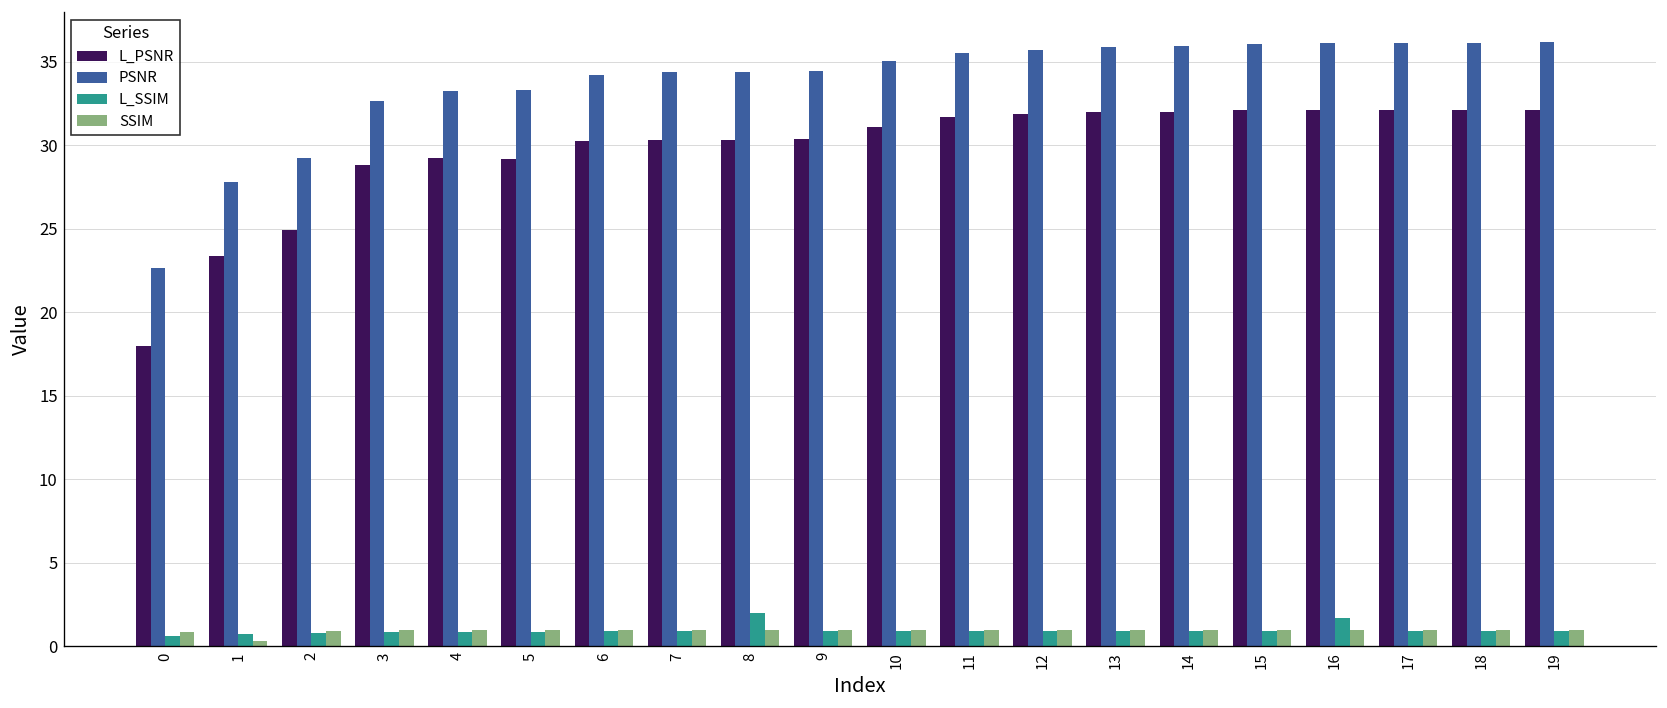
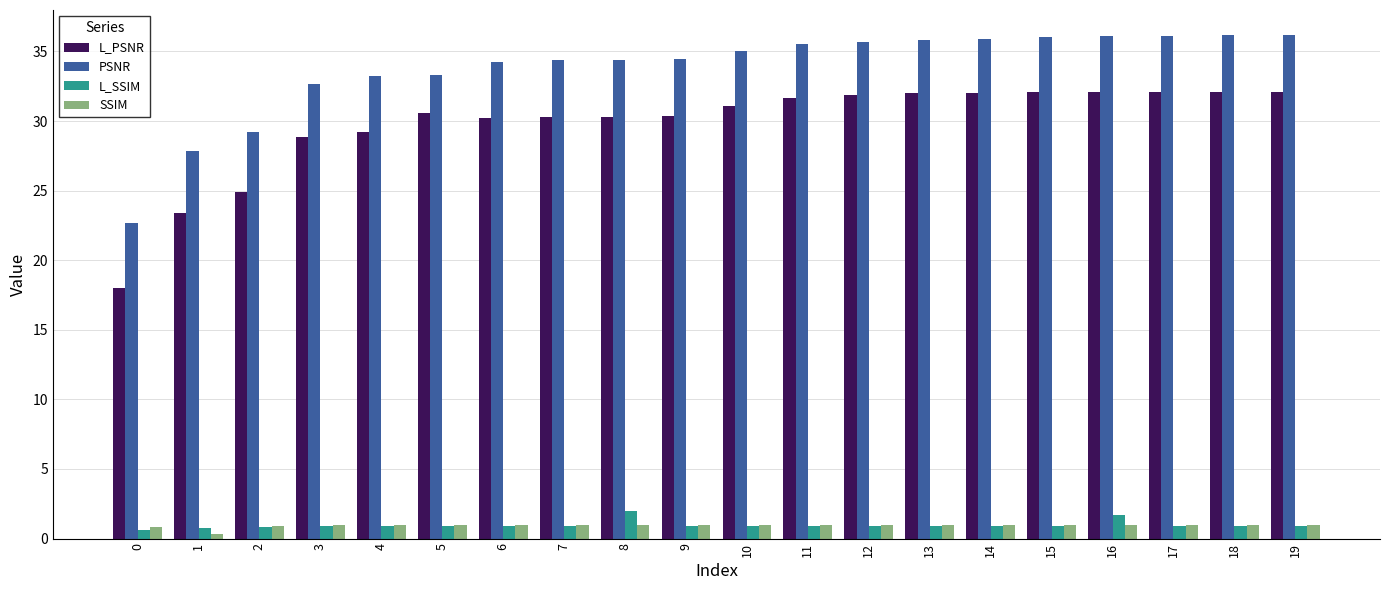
  {
    "L_PSNR": {
      "0": 18.0,
      "1": 23.4,
      "2": 24.9,
      "3": 28.8,
      "4": 29.2,
-     "5": 29.2,
+     "5": 30.6,
      "6": 30.2,
      "7": 30.3,
      "8": 30.3,
      "9": 30.4,
      "10": 31.1,
      "11": 31.7,
      "12": 31.9,
      "13": 32.0,
      "14": 32.0,
      "15": 32.1,
      "16": 32.1,
      "17": 32.1,
      "18": 32.1,
      "19": 32.1
    },
    "PSNR": {
      "0": 22.6,
      "1": 27.8,
      "2": 29.2,
      "3": 32.6,
      "4": 33.2,
      "5": 33.3,
      "6": 34.2,
      "7": 34.4,
      "8": 34.4,
      "9": 34.4,
      "10": 35.0,
      "11": 35.6,
      "12": 35.7,
      "13": 35.9,
      "14": 35.9,
      "15": 36.0,
      "16": 36.1,
      "17": 36.1,
      "18": 36.1,
      "19": 36.2
    },
    "L_SSIM": {
      "0": 0.6,
      "1": 0.8,
      "2": 0.8,
      "3": 0.9,
      "4": 0.9,
      "5": 0.9,
      "6": 0.9,
      "7": 0.9,
      "8": 2.0,
      "9": 0.9,
      "10": 0.9,
      "11": 0.9,
      "12": 0.9,
      "13": 0.9,
      "14": 0.9,
      "15": 0.9,
      "16": 1.7,
      "17": 0.9,
      "18": 0.9,
      "19": 0.9
    },
    "SSIM": {
      "0": 0.9,
      "1": 0.3,
      "2": 0.9,
      "3": 1.0,
      "4": 1.0,
      "5": 1.0,
      "6": 1.0,
      "7": 1.0,
      "8": 1.0,
      "9": 1.0,
      "10": 1.0,
      "11": 1.0,
      "12": 1.0,
      "13": 1.0,
      "14": 1.0,
      "15": 1.0,
      "16": 1.0,
      "17": 1.0,
      "18": 1.0,
      "19": 1.0
    }
  }
